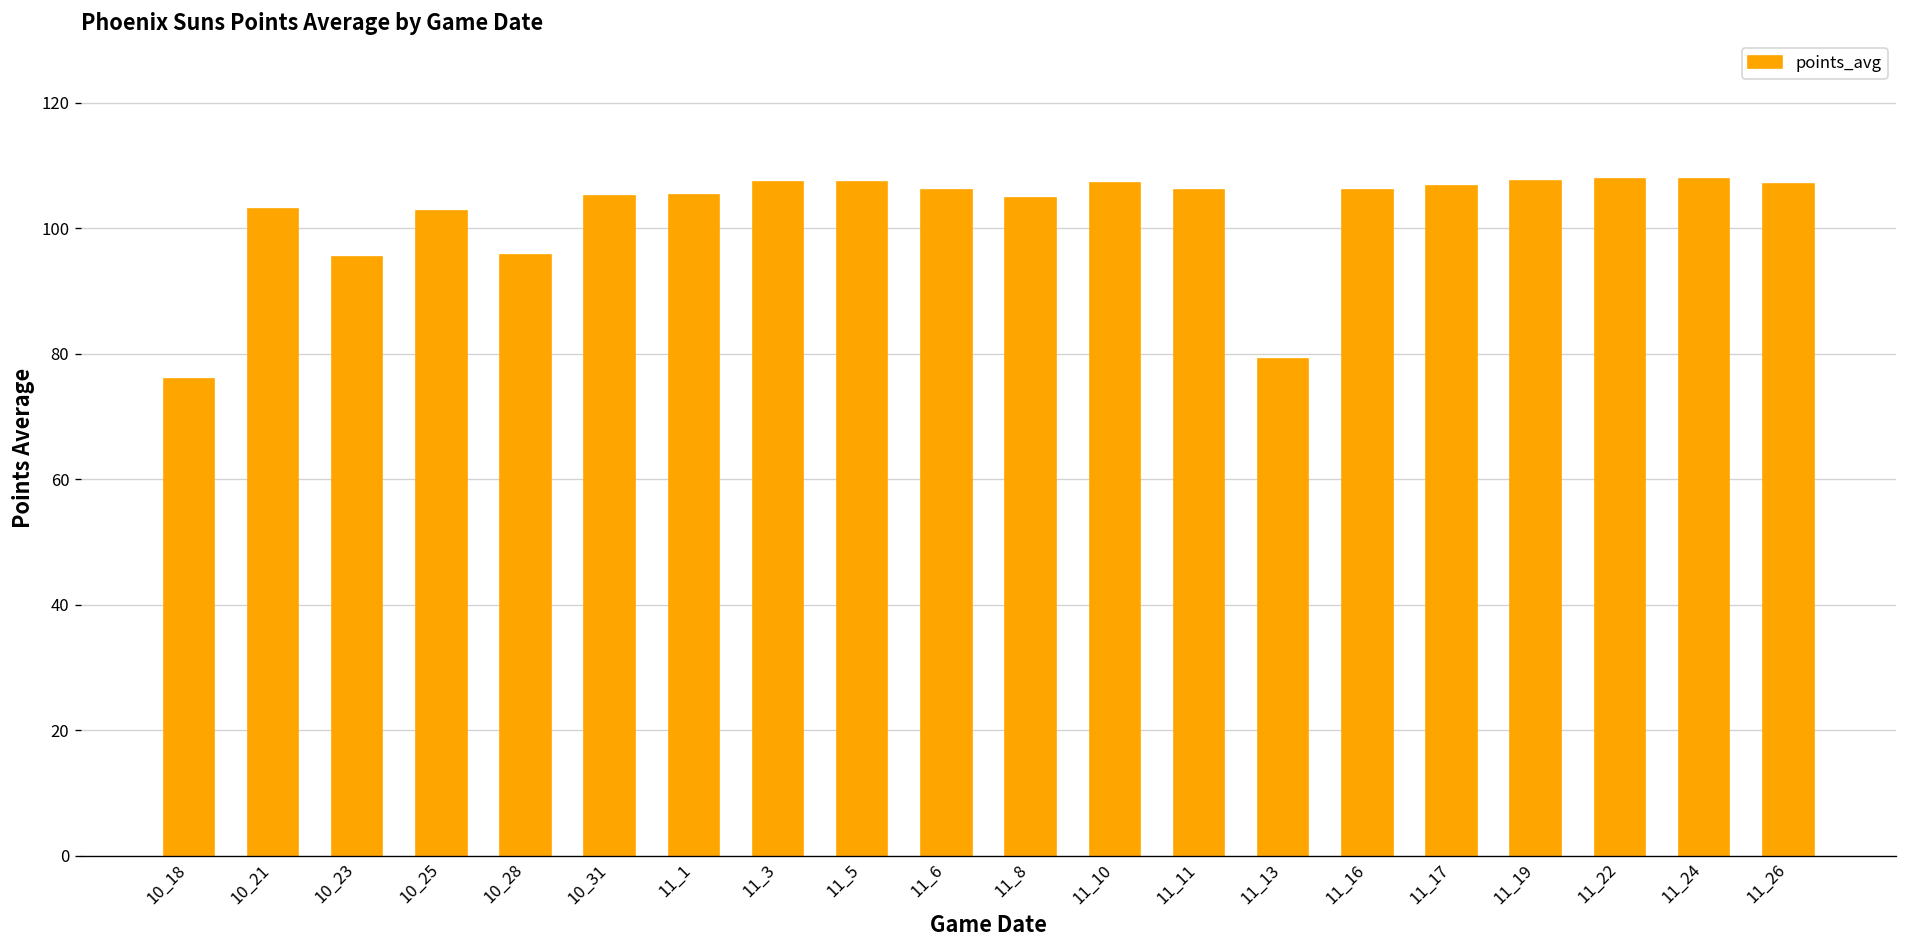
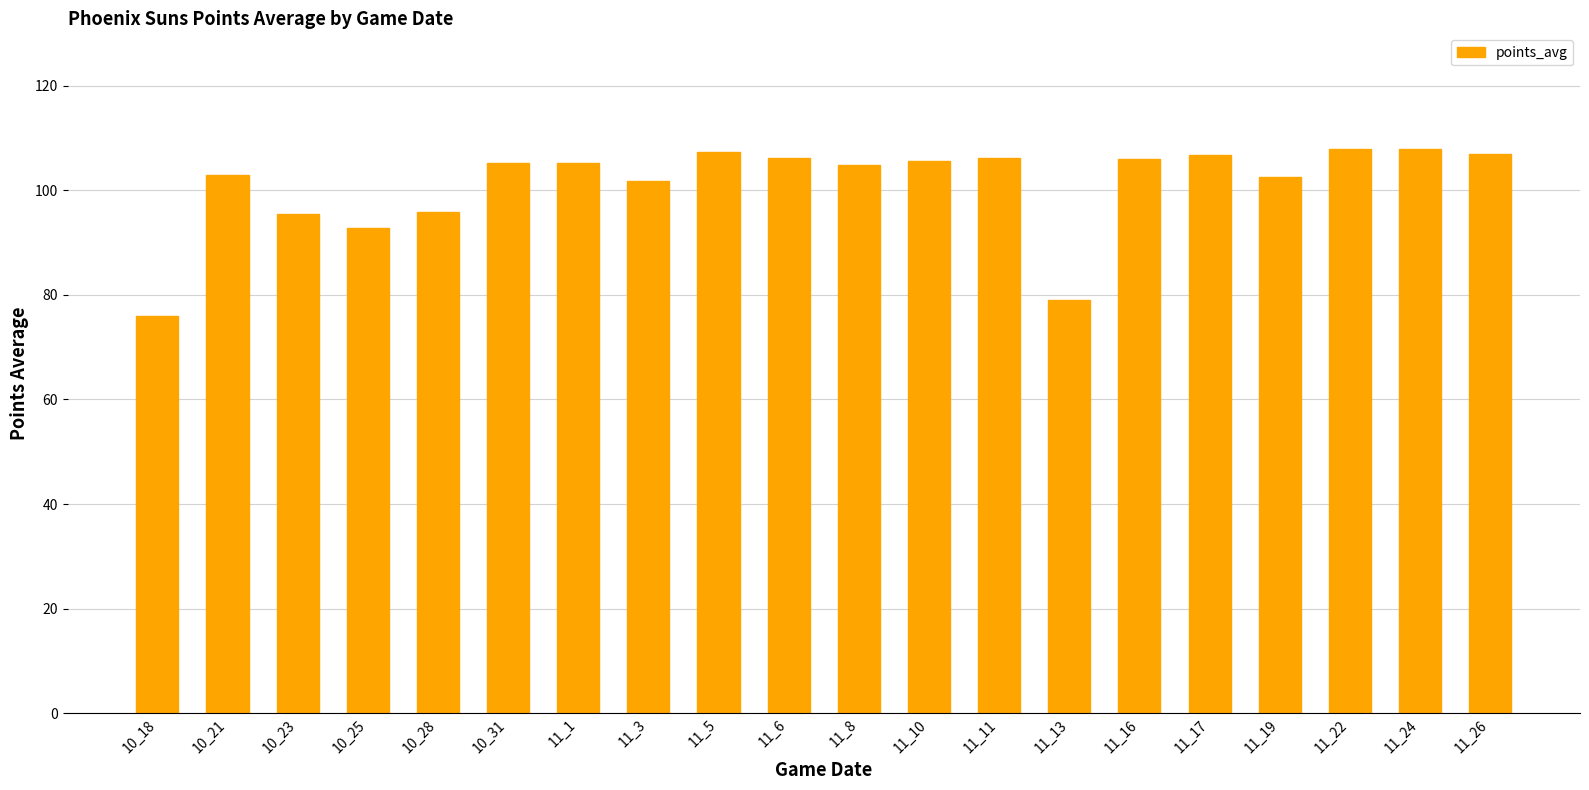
  {
    "10_18": 76,
    "10_21": 103,
    "10_23": 95,
-   "10_25": 103,
+   "10_25": 93,
    "10_28": 96,
    "10_31": 105,
    "11_1": 105,
-   "11_3": 107,
+   "11_3": 102,
    "11_5": 107,
    "11_6": 106,
    "11_8": 105,
-   "11_10": 107,
+   "11_10": 106,
    "11_11": 106,
    "11_13": 79,
    "11_16": 106,
    "11_17": 107,
-   "11_19": 108,
+   "11_19": 102,
    "11_22": 108,
    "11_24": 108,
    "11_26": 107
  }
